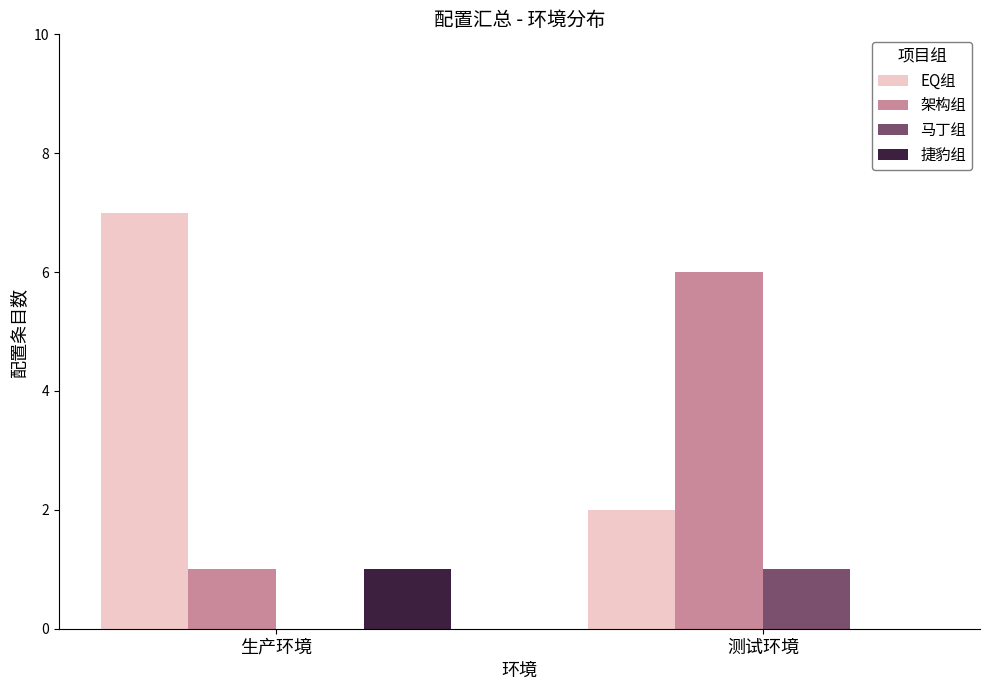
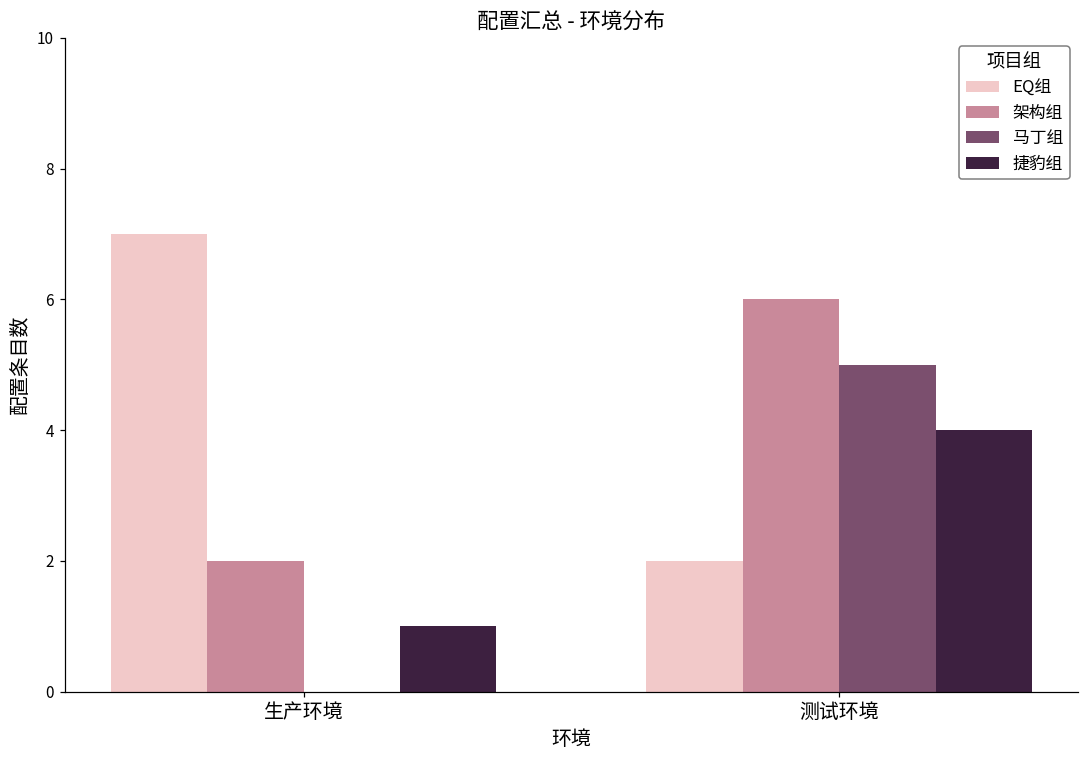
  {
    "EQ组": {
      "生产环境": 7,
      "测试环境": 2
    },
    "架构组": {
-     "生产环境": 1,
+     "生产环境": 2,
      "测试环境": 6
    },
    "马丁组": {
      "生产环境": 0,
-     "测试环境": 1
+     "测试环境": 5
    },
    "捷豹组": {
      "生产环境": 1,
-     "测试环境": 0
+     "测试环境": 4
    }
  }
